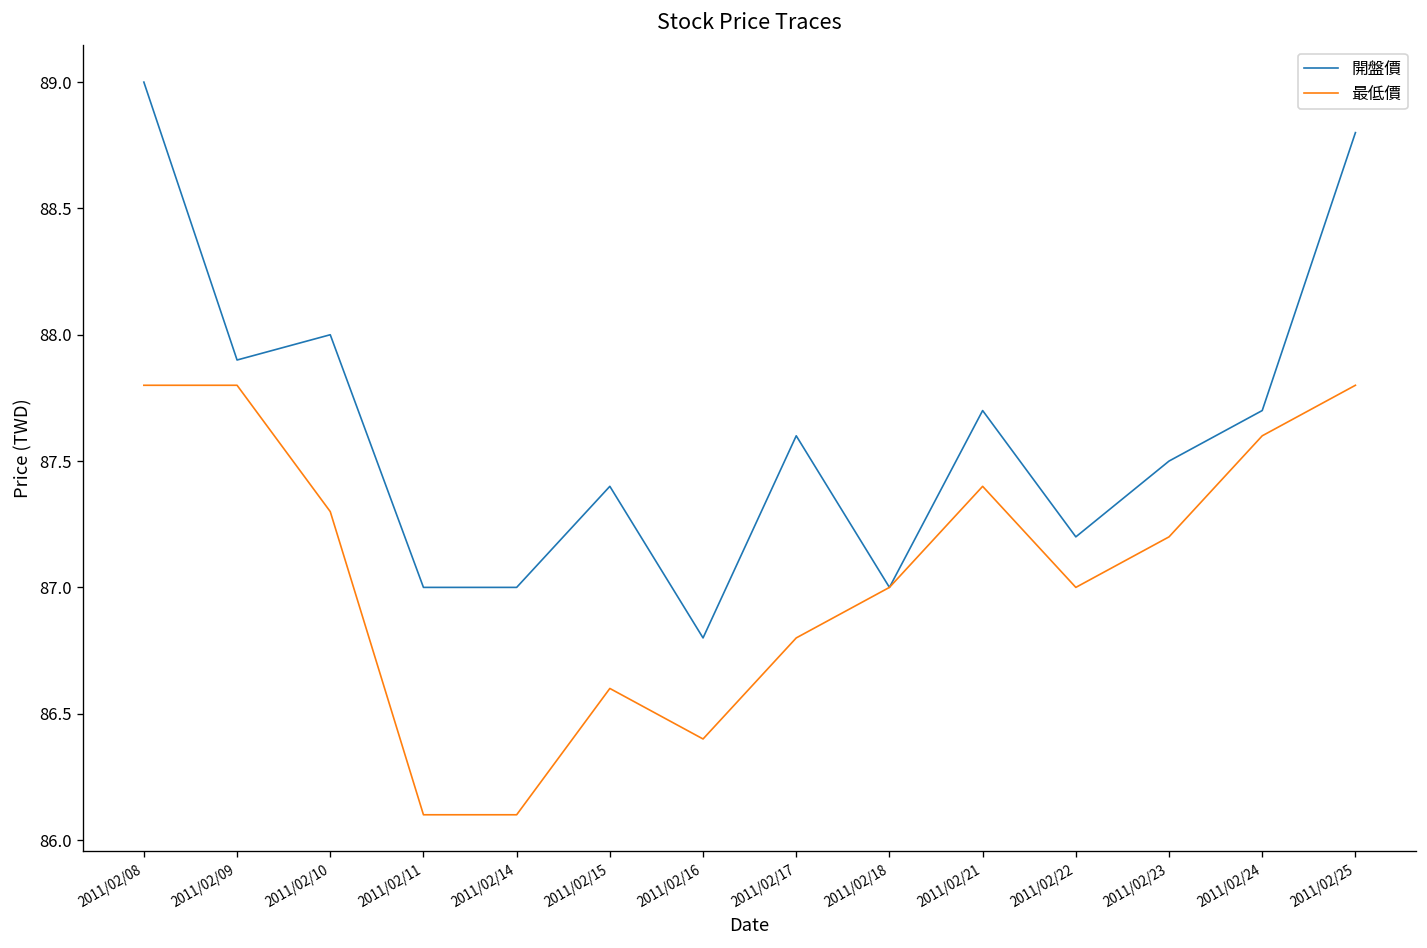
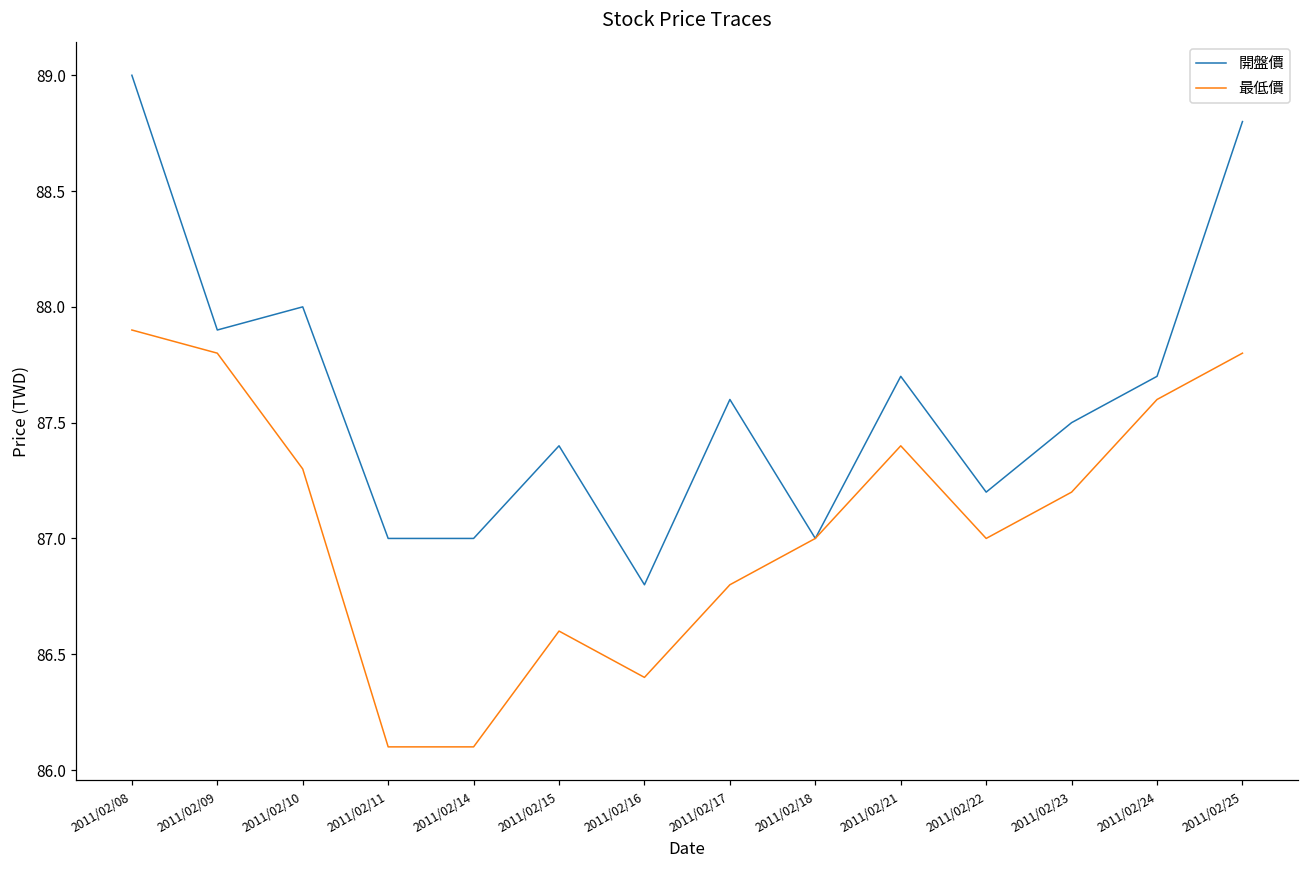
  {
    "開盤價": {
      "2011/02/08": 89.0,
      "2011/02/09": 87.9,
      "2011/02/10": 88.0,
      "2011/02/11": 87.0,
      "2011/02/14": 87.0,
      "2011/02/15": 87.4,
      "2011/02/16": 86.8,
      "2011/02/17": 87.6,
      "2011/02/21": 87.7,
      "2011/02/22": 87.2,
      "2011/02/23": 87.5,
      "2011/02/24": 87.7,
      "2011/02/25": 88.8
    },
    "最低價": {
-     "2011/02/08": 87.8,
+     "2011/02/08": 87.9,
      "2011/02/09": 87.8,
      "2011/02/10": 87.3,
      "2011/02/11": 86.1,
      "2011/02/14": 86.1,
      "2011/02/15": 86.6,
      "2011/02/16": 86.4,
      "2011/02/17": 86.8,
      "2011/02/21": 87.4,
      "2011/02/22": 87.0,
      "2011/02/23": 87.2,
      "2011/02/24": 87.6,
      "2011/02/25": 87.8
    }
  }
